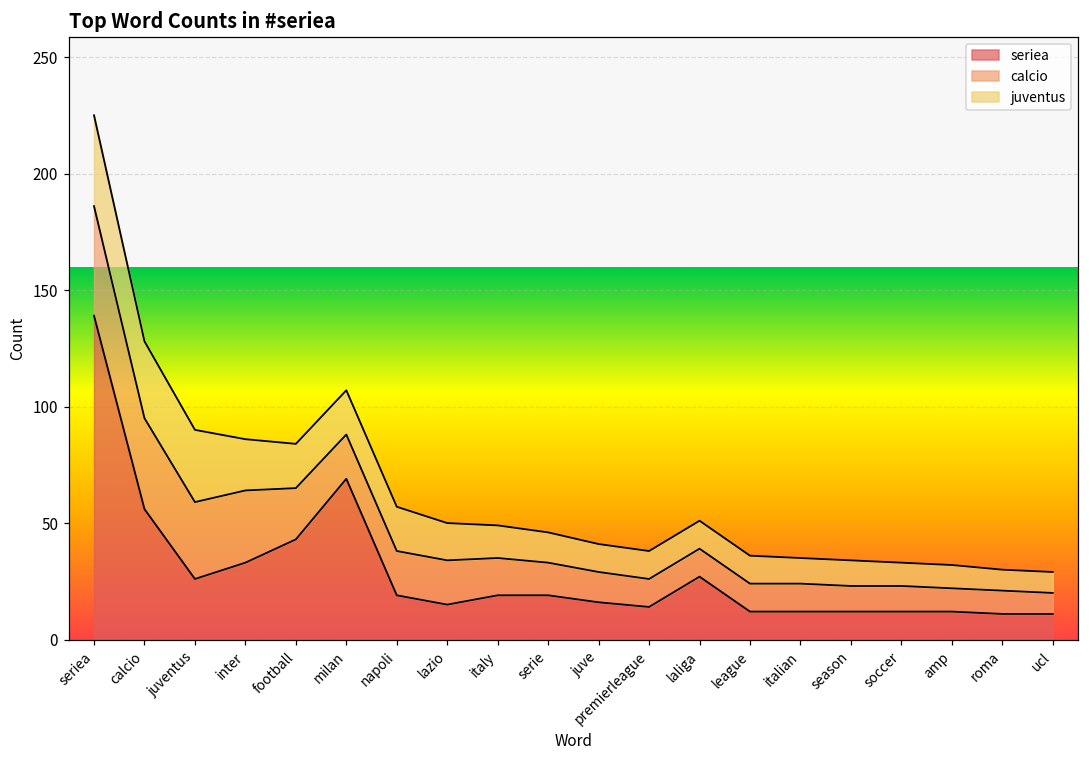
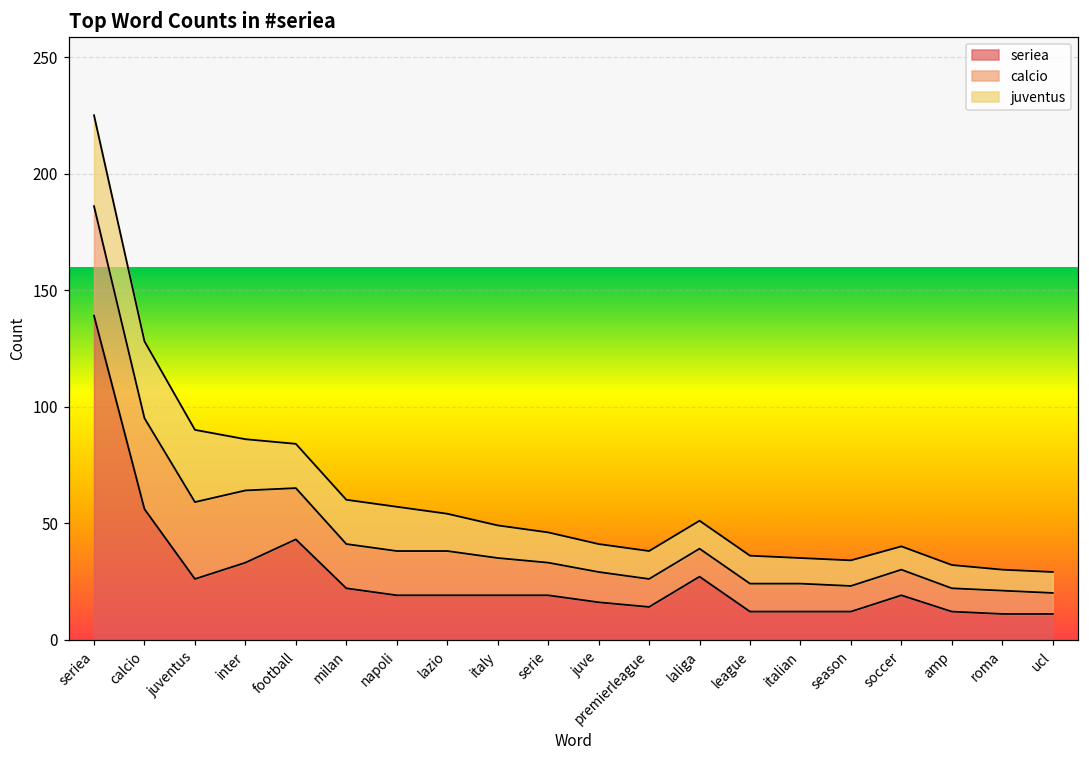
  {
    "seriea": {
      "seriea": 139,
      "calcio": 56,
      "juventus": 26,
      "inter": 33,
      "football": 43,
-     "milan": 69,
+     "milan": 22,
      "napoli": 19,
-     "lazio": 15,
+     "lazio": 19,
      "italy": 19,
      "serie": 19,
      "juve": 16,
      "premierleague": 14,
      "laliga": 27,
      "league": 12,
      "italian": 12,
      "season": 12,
-     "soccer": 12,
+     "soccer": 19,
      "amp": 12,
      "roma": 11,
      "ucl": 11
    }
  }
